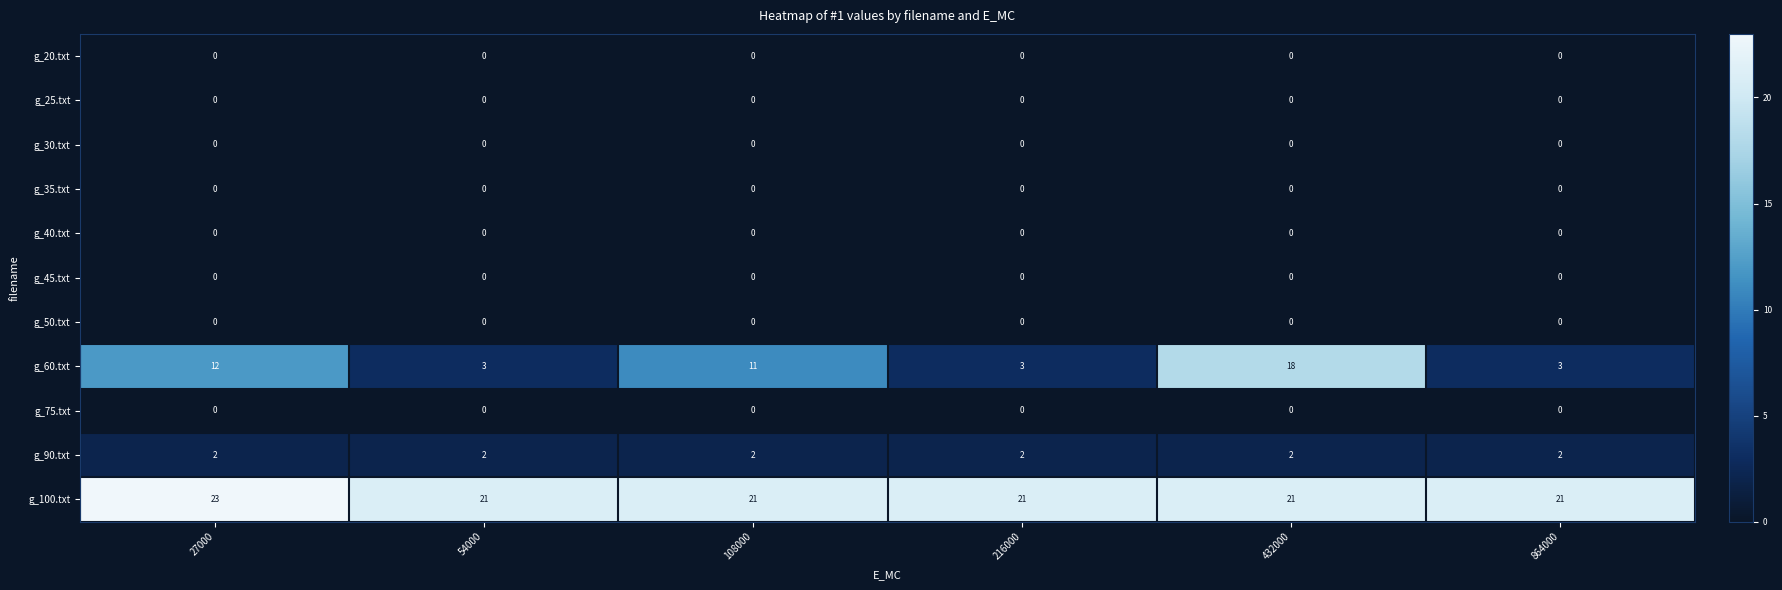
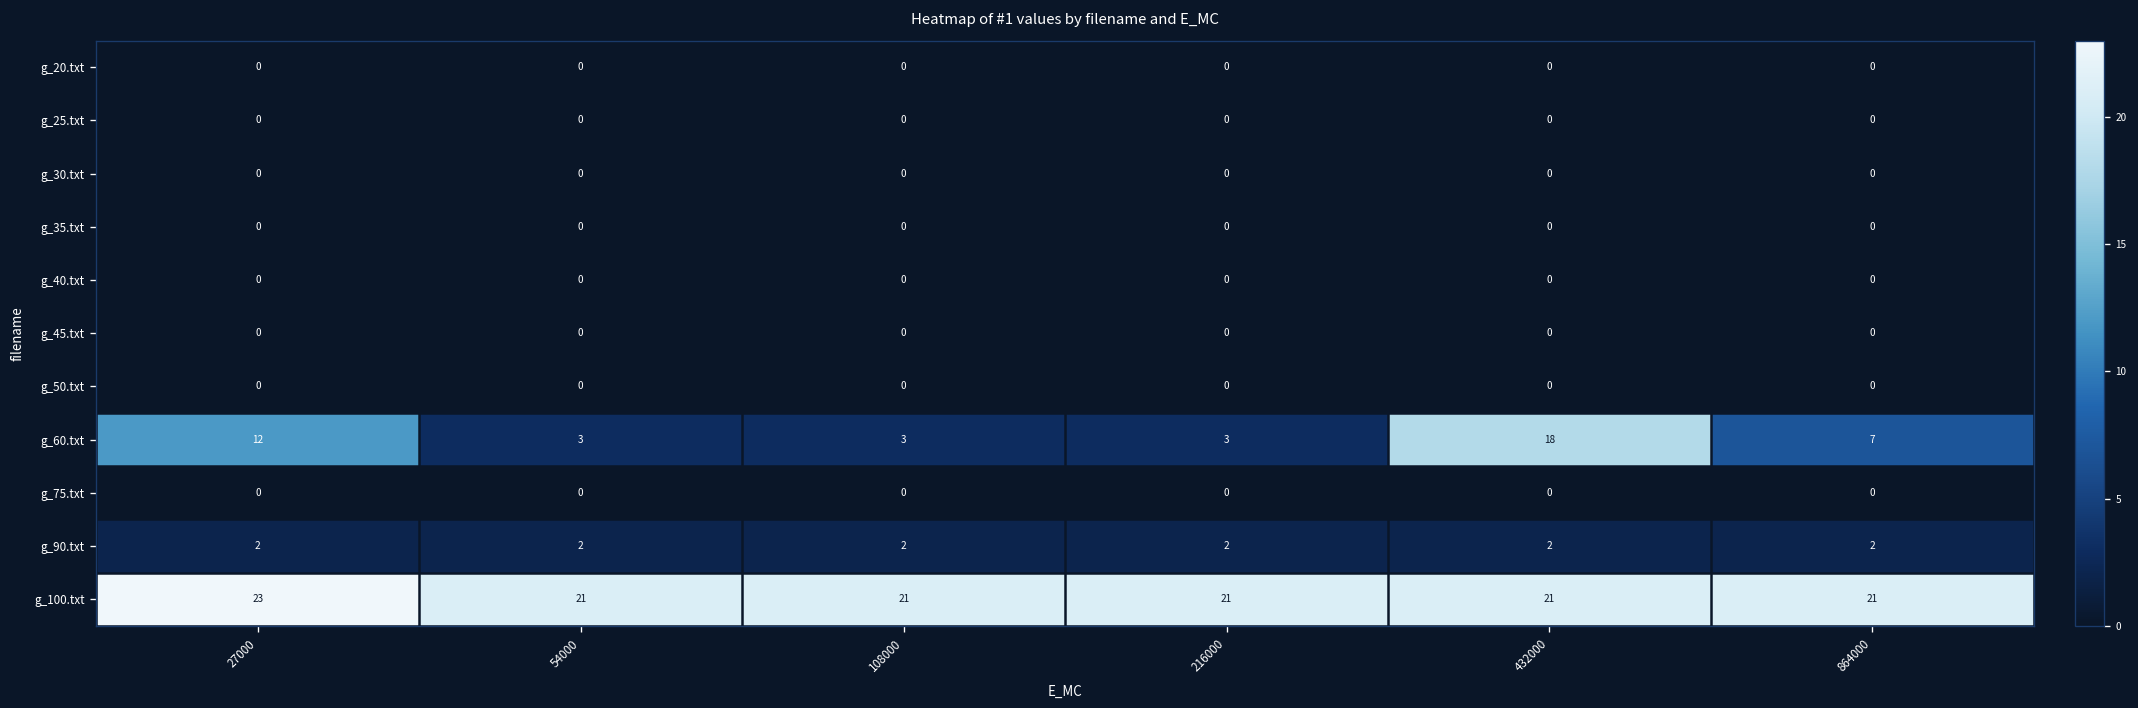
  {
    "g_20.txt": {
      "27000": 0,
      "54000": 0,
      "108000": 0,
      "216000": 0,
      "432000": 0,
      "864000": 0
    },
    "g_25.txt": {
      "27000": 0,
      "54000": 0,
      "108000": 0,
      "216000": 0,
      "432000": 0,
      "864000": 0
    },
    "g_30.txt": {
      "27000": 0,
      "54000": 0,
      "108000": 0,
      "216000": 0,
      "432000": 0,
      "864000": 0
    },
    "g_35.txt": {
      "27000": 0,
      "54000": 0,
      "108000": 0,
      "216000": 0,
      "432000": 0,
      "864000": 0
    },
    "g_40.txt": {
      "27000": 0,
      "54000": 0,
      "108000": 0,
      "216000": 0,
      "432000": 0,
      "864000": 0
    },
    "g_45.txt": {
      "27000": 0,
      "54000": 0,
      "108000": 0,
      "216000": 0,
      "432000": 0,
      "864000": 0
    },
    "g_50.txt": {
      "27000": 0,
      "54000": 0,
      "108000": 0,
      "216000": 0,
      "432000": 0,
      "864000": 0
    },
    "g_60.txt": {
      "27000": 12,
      "54000": 3,
-     "108000": 11,
+     "108000": 3,
      "216000": 3,
      "432000": 18,
-     "864000": 3
+     "864000": 7
    },
    "g_75.txt": {
      "27000": 0,
      "54000": 0,
      "108000": 0,
      "216000": 0,
      "432000": 0,
      "864000": 0
    },
    "g_90.txt": {
      "27000": 2,
      "54000": 2,
      "108000": 2,
      "216000": 2,
      "432000": 2,
      "864000": 2
    },
    "g_100.txt": {
      "27000": 23,
      "54000": 21,
      "108000": 21,
      "216000": 21,
      "432000": 21,
      "864000": 21
    }
  }
